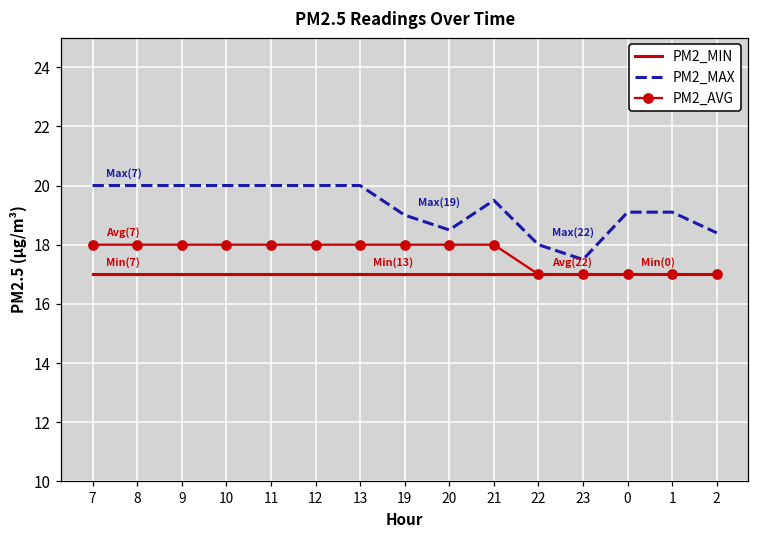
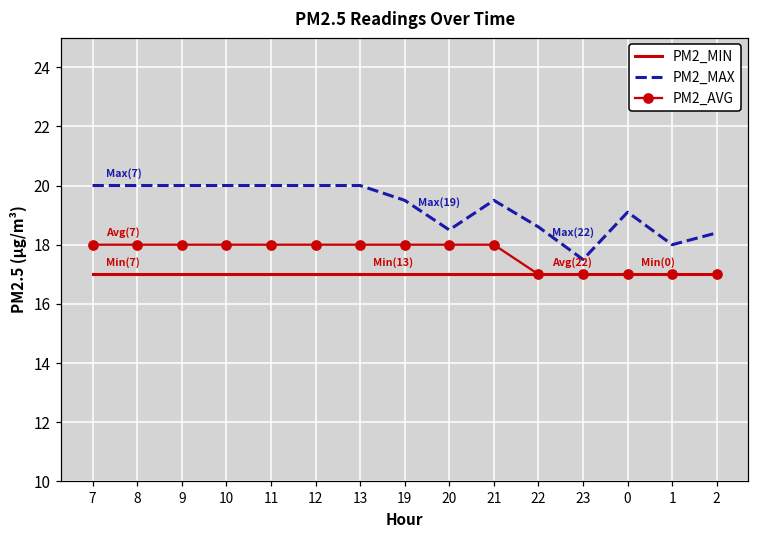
  {
    "PM2_MAX": {
      "7": 20.0,
      "9": 20.0,
      "10": 20.0,
      "11": 20.0,
      "12": 20.0,
      "13": 20.0,
-     "19": 19.0,
+     "19": 19.5,
      "21": 19.5,
-     "22": 18.0,
+     "22": 18.6,
      "0": 19.1,
-     "1": 19.1,
+     "1": 18.0,
      "2": 18.4
    }
  }
